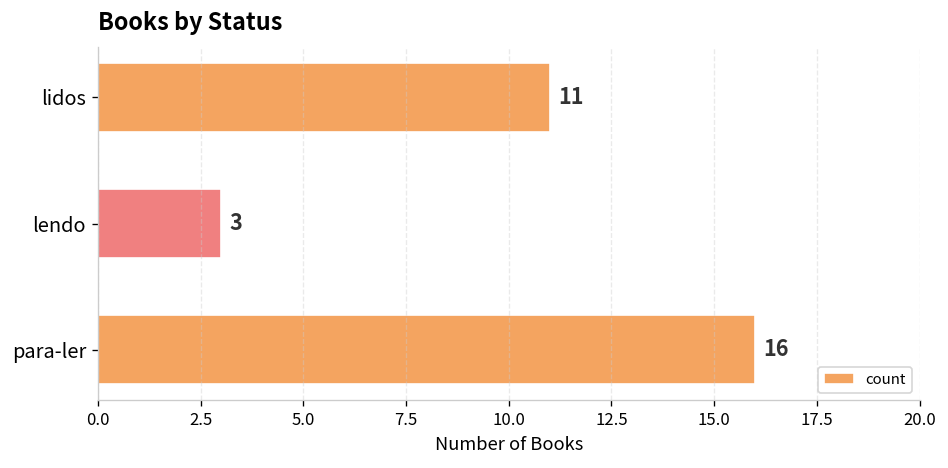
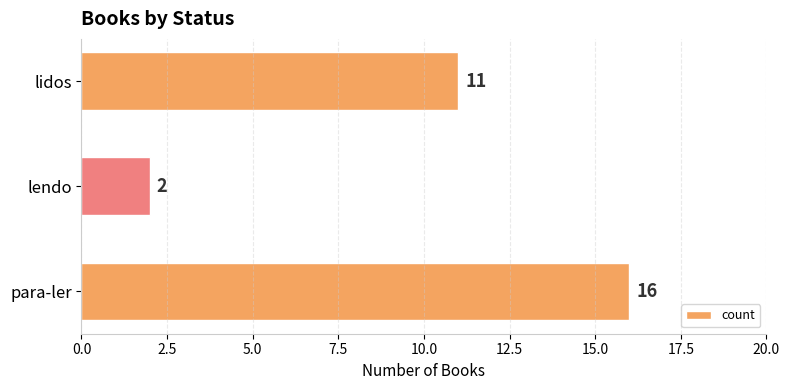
  {
    "lidos": 11,
-   "lendo": 3,
+   "lendo": 2,
    "para-ler": 16
  }
